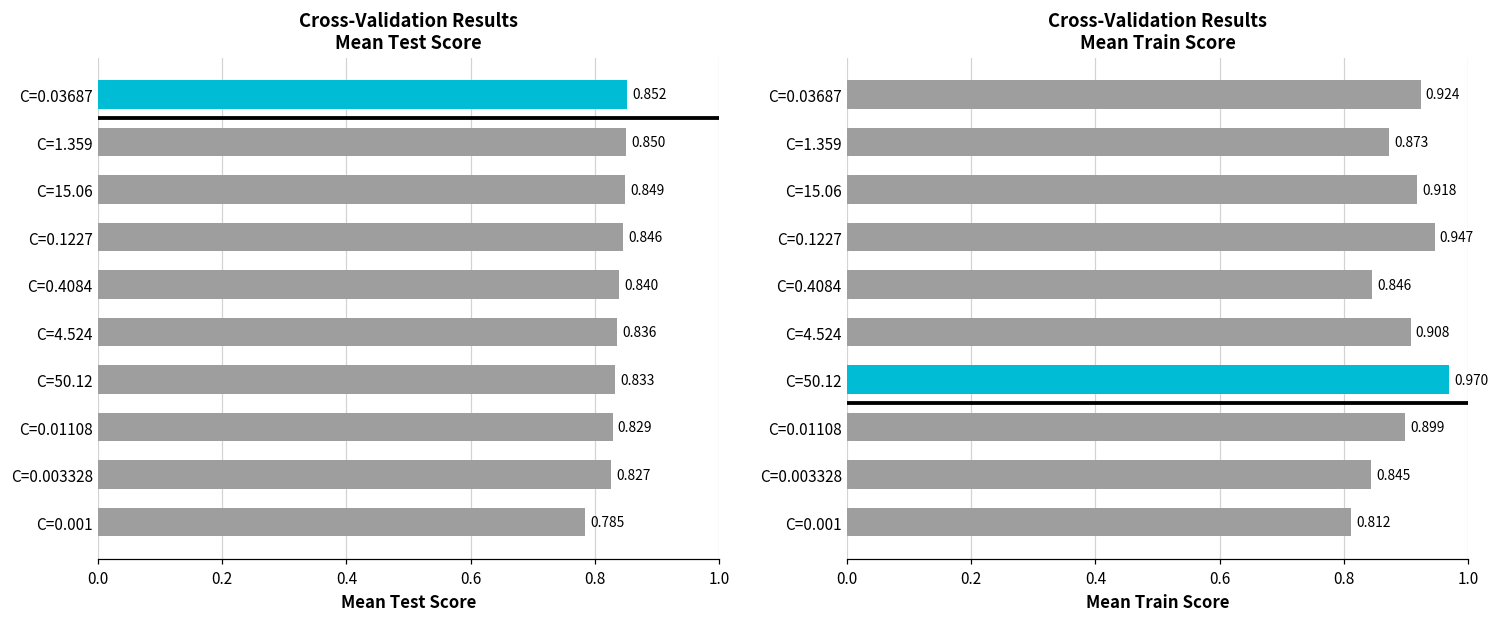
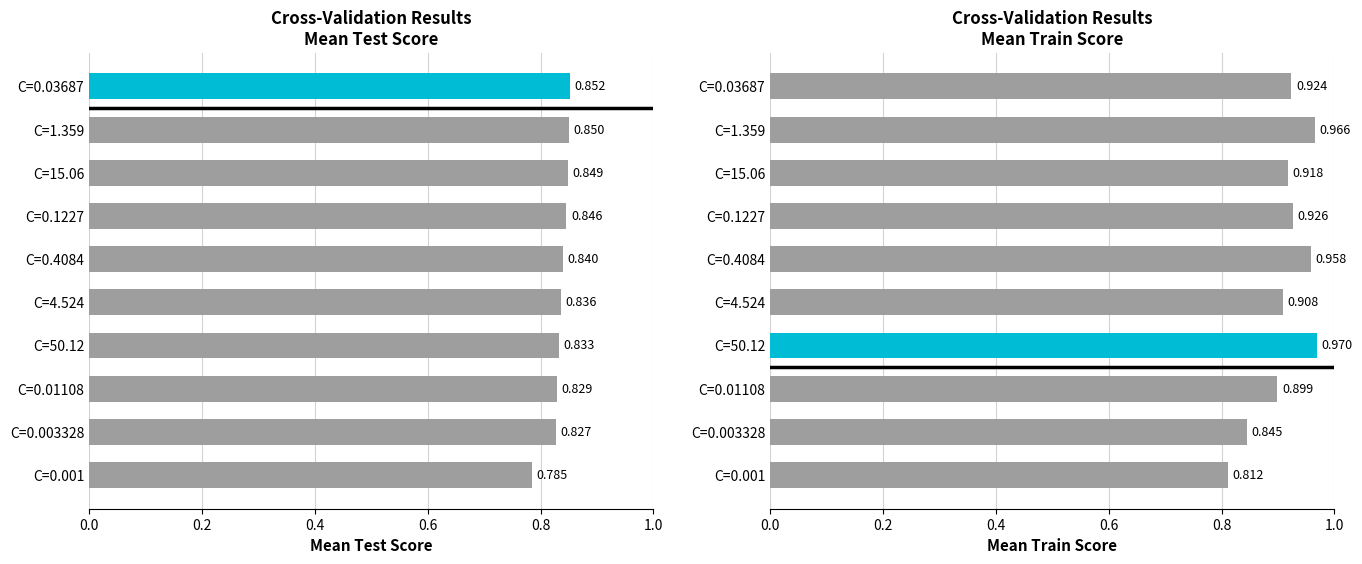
  {
    "Cross-Validation Results Mean Test Score": {
      "C=0.03687": 0.852,
      "C=1.359": 0.850,
      "C=15.06": 0.849,
      "C=0.1227": 0.846,
      "C=0.4084": 0.840,
      "C=4.524": 0.836,
      "C=50.12": 0.833,
      "C=0.01108": 0.829,
      "C=0.003328": 0.827,
      "C=0.001": 0.785
    },
    "Cross-Validation Results Mean Train Score": {
      "C=0.03687": 0.924,
-     "C=1.359": 0.873,
+     "C=1.359": 0.966,
      "C=15.06": 0.918,
-     "C=0.1227": 0.947,
-     "C=0.4084": 0.846,
+     "C=0.1227": 0.926,
+     "C=0.4084": 0.958,
      "C=4.524": 0.908,
      "C=50.12": 0.970,
      "C=0.01108": 0.899,
      "C=0.003328": 0.845,
      "C=0.001": 0.812
    }
  }
